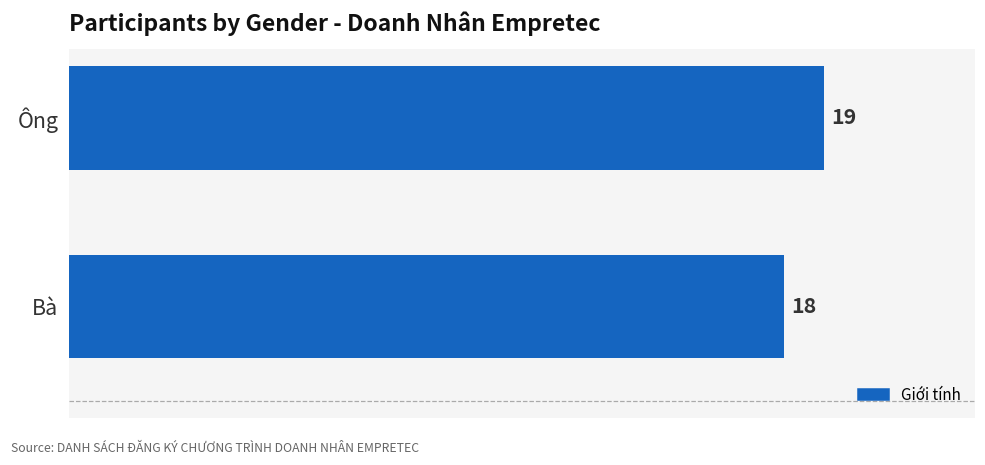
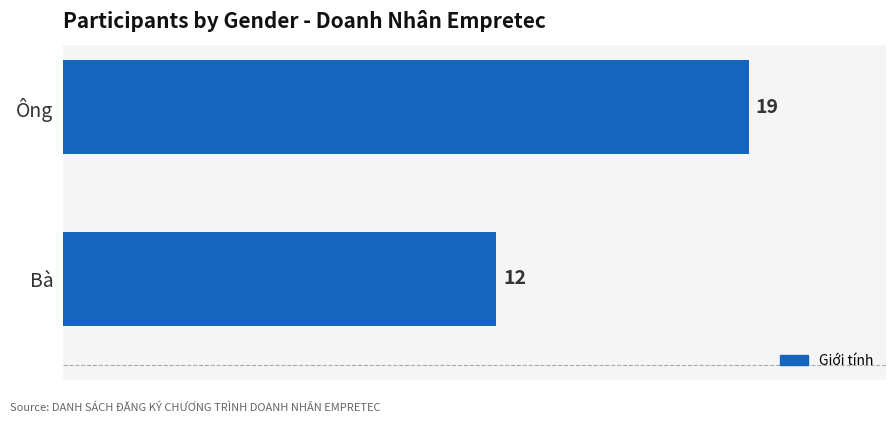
  {
    "Ông": 19,
-   "Bà": 18
+   "Bà": 12
  }
